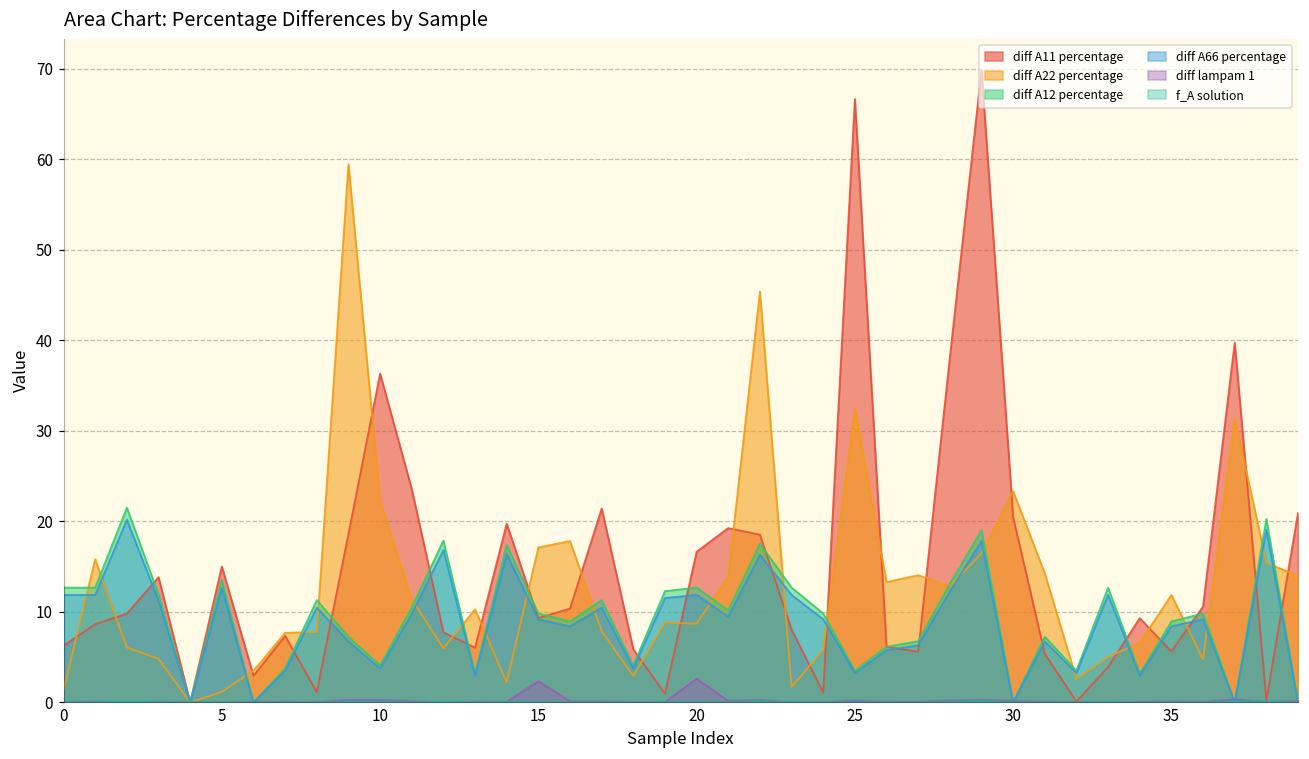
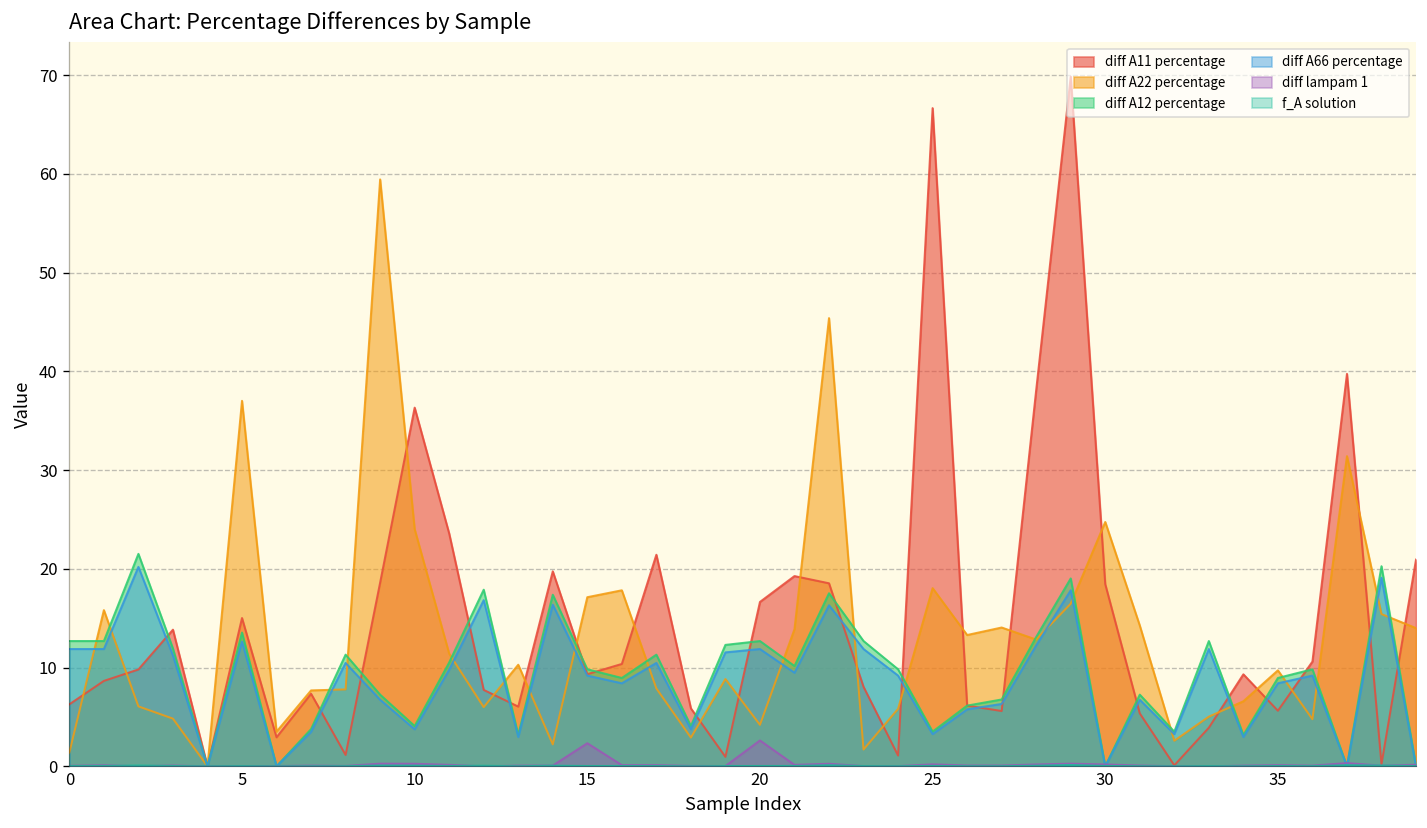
  {
    "diff A11 percentage": {
      "0": 6,
      "5": 15,
      "10": 36,
      "20": 17,
      "25": 67,
-     "30": 20,
+     "30": 18,
      "35": 6
    },
    "diff A22 percentage": {
      "0": 1,
-     "5": 1,
-     "10": 22,
+     "5": 37,
+     "10": 24,
      "15": 17,
-     "20": 9,
-     "25": 32,
-     "30": 23,
-     "35": 12
+     "20": 4,
+     "25": 18,
+     "30": 25,
+     "35": 10
    },
    "diff lampam 1": {
      "15": 2,
      "20": 3
    }
  }
